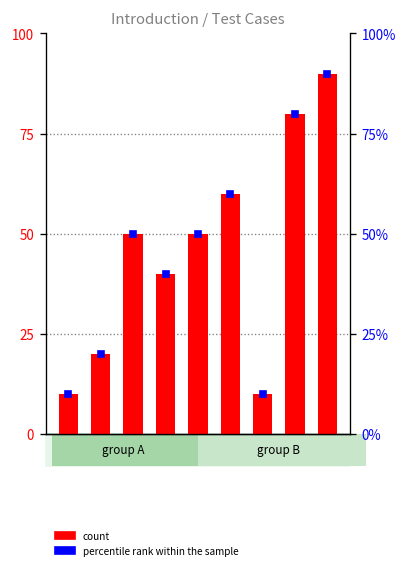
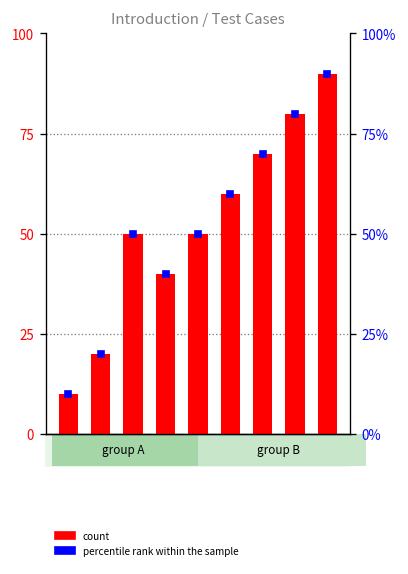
  {
    "count": {
      "2": 20,
      "3": 50,
-     "7": 10,
+     "7": 70,
      "8": 80
    }
  }
